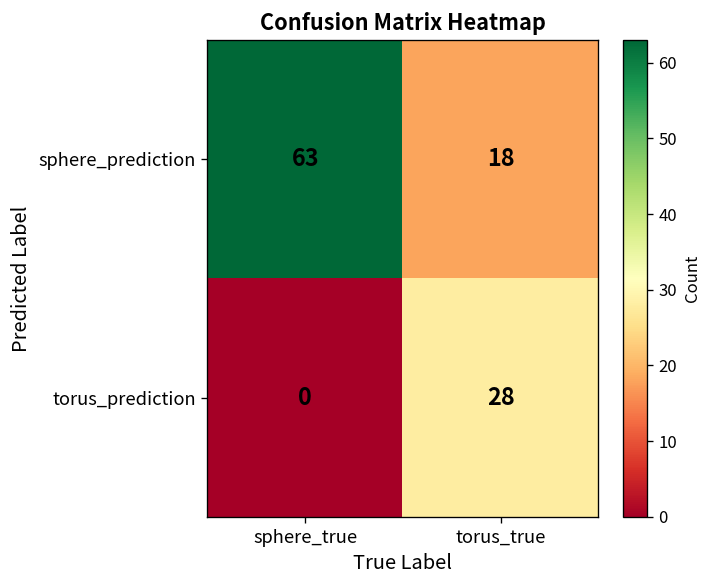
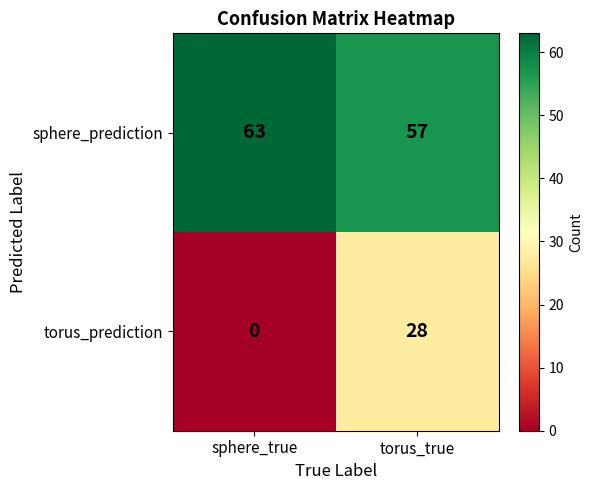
  {
    "sphere_prediction": {
      "sphere_true": 63,
-     "torus_true": 18
+     "torus_true": 57
    },
    "torus_prediction": {
      "sphere_true": 0,
      "torus_true": 28
    }
  }
